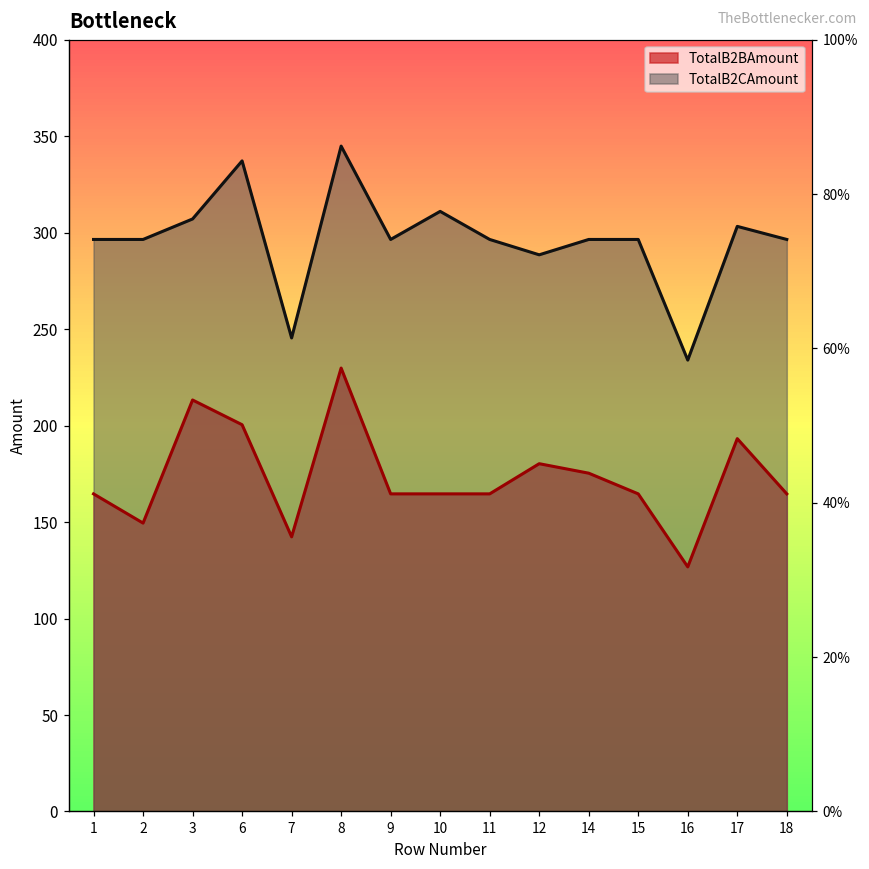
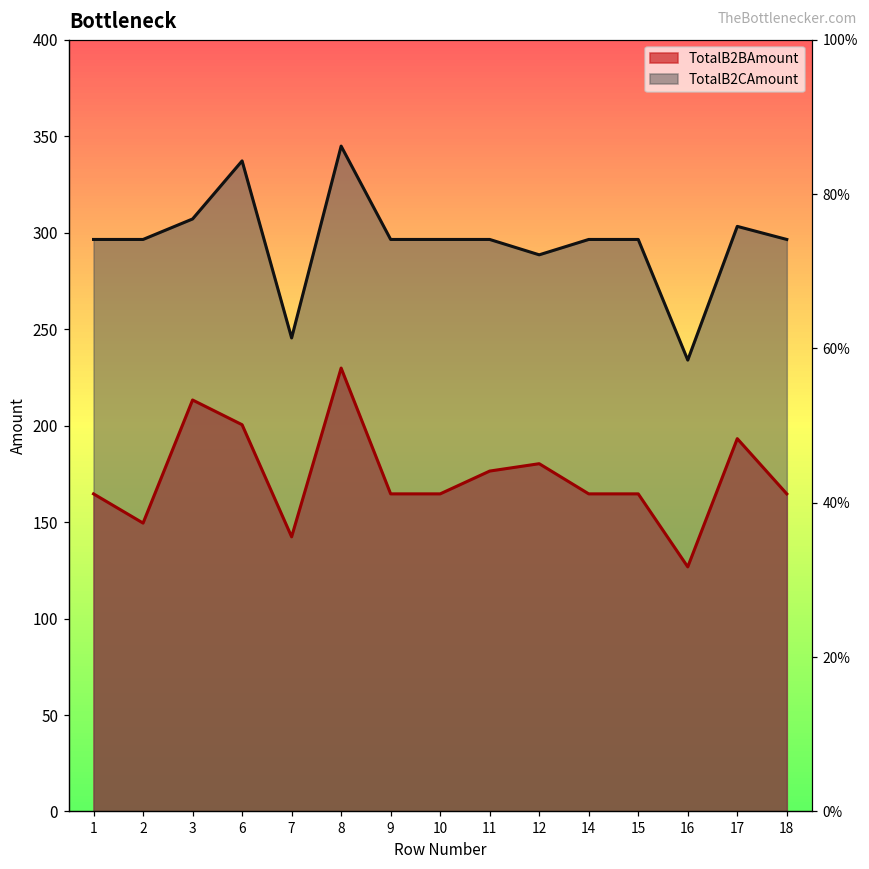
  {
    "TotalB2BAmount": {
      "1": 165,
      "2": 149,
      "3": 213,
      "6": 200,
      "7": 142,
      "8": 230,
      "9": 165,
      "10": 165,
-     "11": 165,
+     "11": 176,
      "12": 180,
-     "14": 175,
+     "14": 165,
      "15": 165,
      "16": 127,
      "17": 193,
      "18": 165
    },
    "TotalB2CAmount": {
      "1": 296,
      "2": 296,
      "3": 307,
      "6": 337,
      "7": 245,
      "8": 345,
      "9": 296,
-     "10": 311,
+     "10": 296,
      "11": 296,
      "12": 289,
      "14": 296,
      "15": 296,
      "16": 234,
      "17": 303,
      "18": 296
    }
  }
